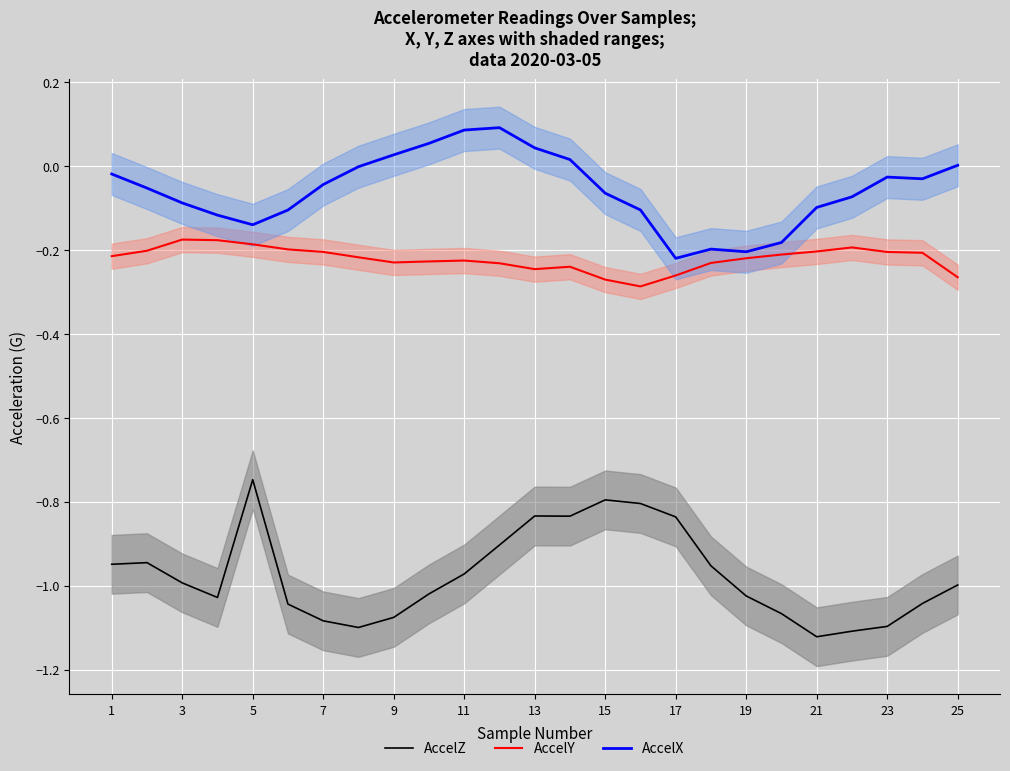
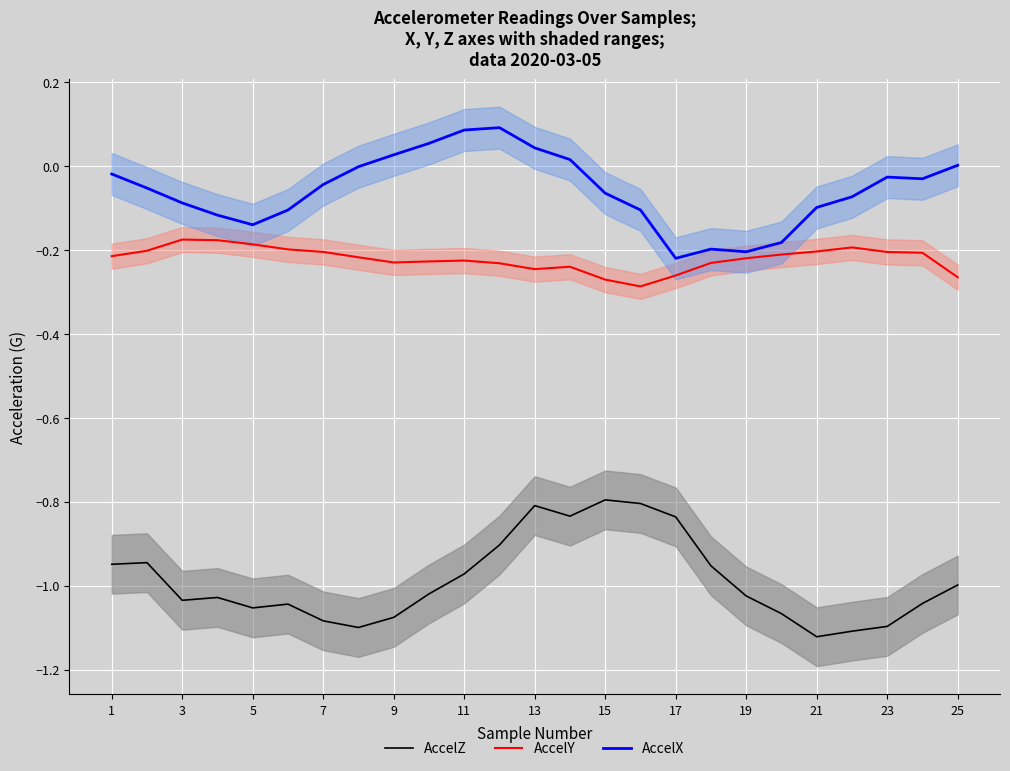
  {
    "AccelZ": {
      "1": -0.95,
-     "3": -0.99,
-     "5": -0.75,
+     "3": -1.04,
+     "5": -1.05,
      "7": -1.08,
      "9": -1.08,
      "11": -0.97,
-     "13": -0.83,
+     "13": -0.81,
      "15": -0.80,
      "17": -0.84,
      "19": -1.02,
      "21": -1.12,
      "23": -1.10,
      "25": -1.00
    },
    "AccelY": {
      "1": -0.21,
      "3": -0.18,
      "5": -0.19,
      "7": -0.20,
      "9": -0.23,
      "11": -0.23,
      "13": -0.25,
      "15": -0.27,
      "17": -0.26,
      "19": -0.22,
      "21": -0.20,
      "23": -0.20,
      "25": -0.27
    },
    "AccelX": {
      "1": -0.02,
      "3": -0.09,
      "5": -0.14,
      "7": -0.04,
      "9": 0.03,
      "11": 0.09,
      "13": 0.04,
      "15": -0.06,
      "17": -0.22,
      "19": -0.20,
      "21": -0.10,
      "23": -0.03,
      "25": 0.00
    }
  }
